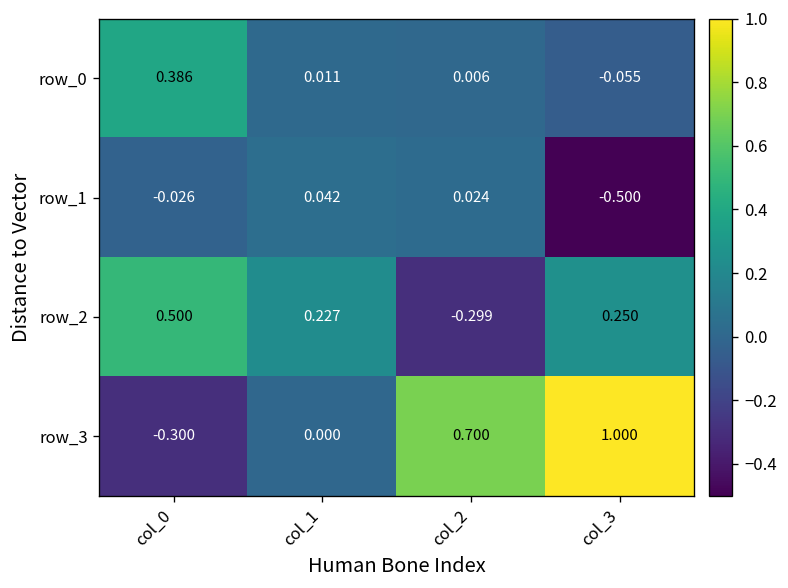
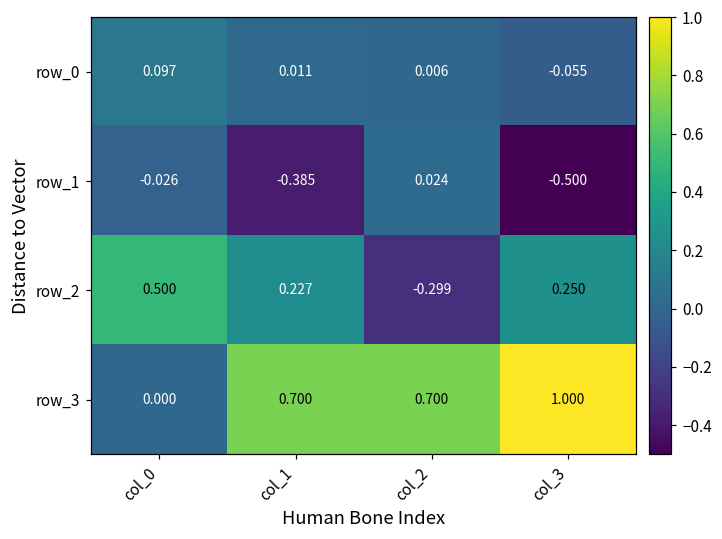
  {
    "row_0": {
-     "col_0": 0.386,
+     "col_0": 0.097,
      "col_1": 0.011,
      "col_2": 0.006,
      "col_3": -0.055
    },
    "row_1": {
      "col_0": -0.026,
-     "col_1": 0.042,
+     "col_1": -0.385,
      "col_2": 0.024,
      "col_3": -0.500
    },
    "row_2": {
      "col_0": 0.500,
      "col_1": 0.227,
      "col_2": -0.299,
      "col_3": 0.250
    },
    "row_3": {
-     "col_0": -0.300,
-     "col_1": 0.000,
+     "col_0": 0.000,
+     "col_1": 0.700,
      "col_2": 0.700,
      "col_3": 1.000
    }
  }
